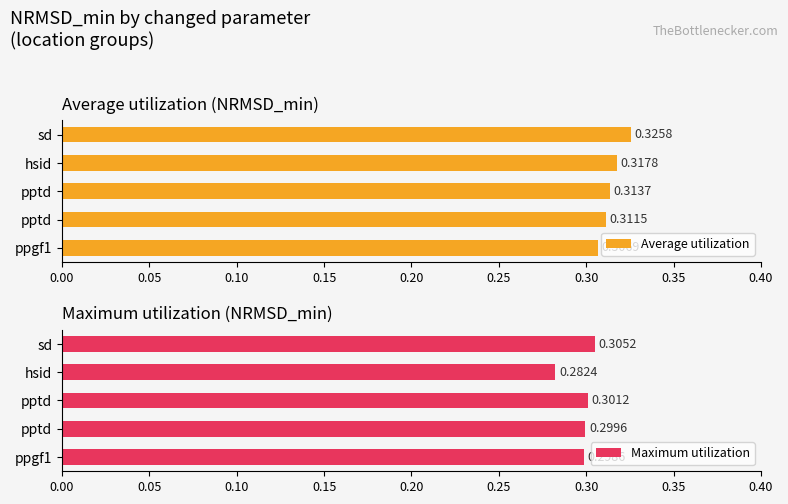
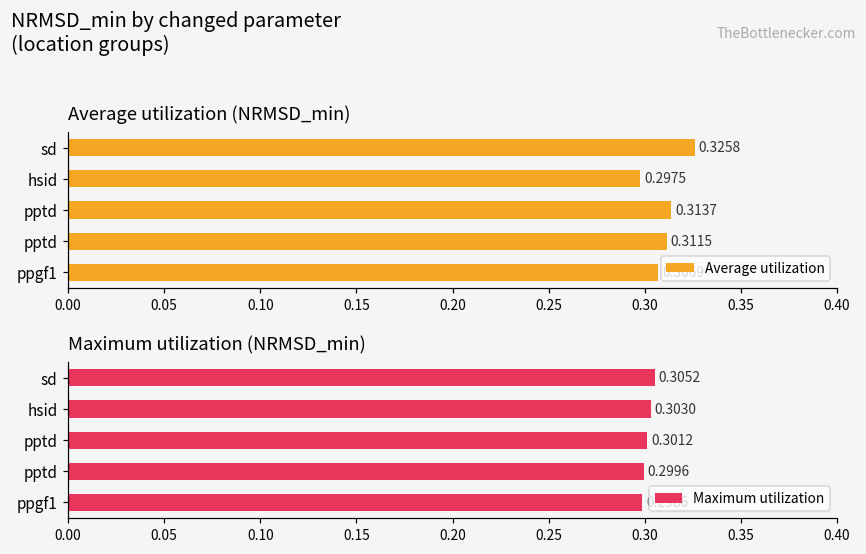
  {
    "Average utilization (NRMSD_min)": {
      "sd": 0.3258,
-     "hsid": 0.3178
+     "hsid": 0.2975
    },
    "Maximum utilization (NRMSD_min)": {
      "sd": 0.3052,
-     "hsid": 0.2824
+     "hsid": 0.3030
    }
  }
